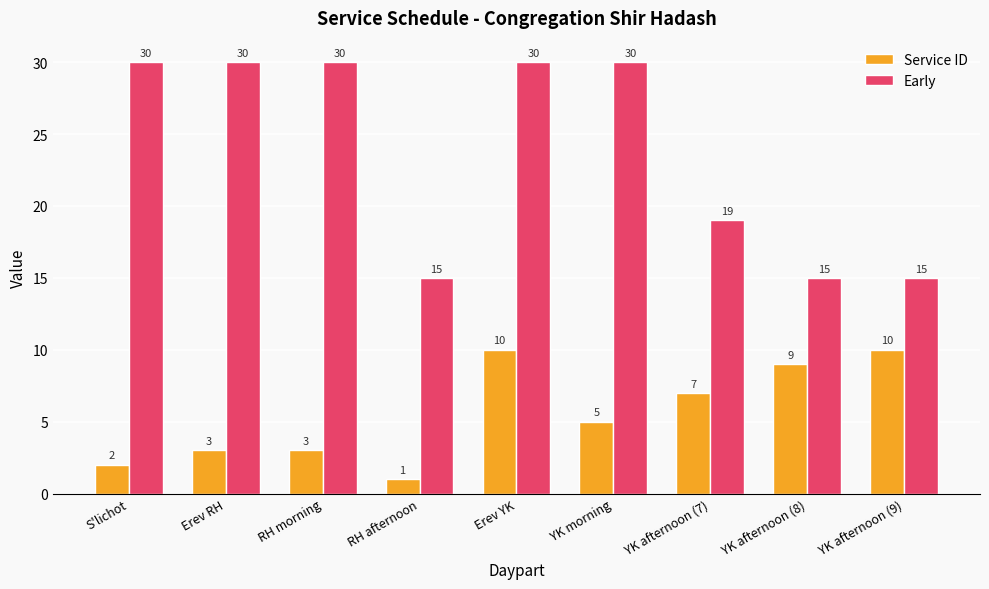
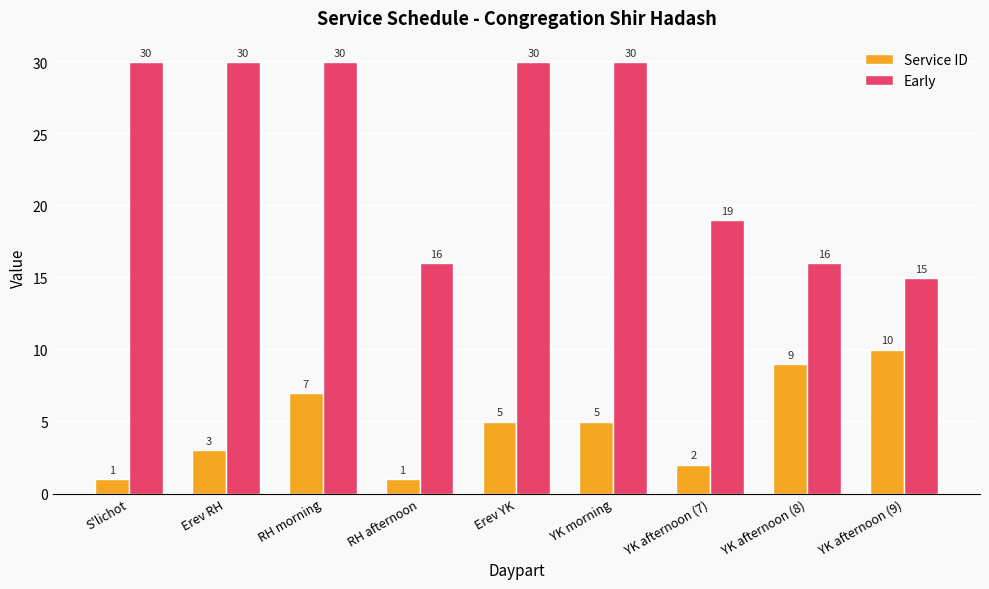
  {
    "Service ID": {
-     "S'lichot": 2,
+     "S'lichot": 1,
      "Erev RH": 3,
-     "RH morning": 3,
+     "RH morning": 7,
      "RH afternoon": 1,
-     "Erev YK": 10,
+     "Erev YK": 5,
      "YK morning": 5,
-     "YK afternoon (7)": 7,
+     "YK afternoon (7)": 2,
      "YK afternoon (8)": 9,
      "YK afternoon (9)": 10
    },
    "Early": {
      "S'lichot": 30,
      "Erev RH": 30,
      "RH morning": 30,
-     "RH afternoon": 15,
+     "RH afternoon": 16,
      "Erev YK": 30,
      "YK morning": 30,
      "YK afternoon (7)": 19,
-     "YK afternoon (8)": 15,
+     "YK afternoon (8)": 16,
      "YK afternoon (9)": 15
    }
  }
